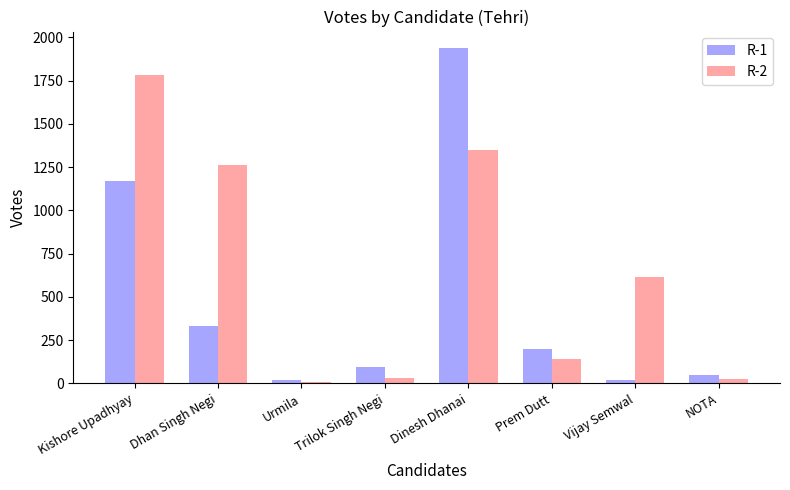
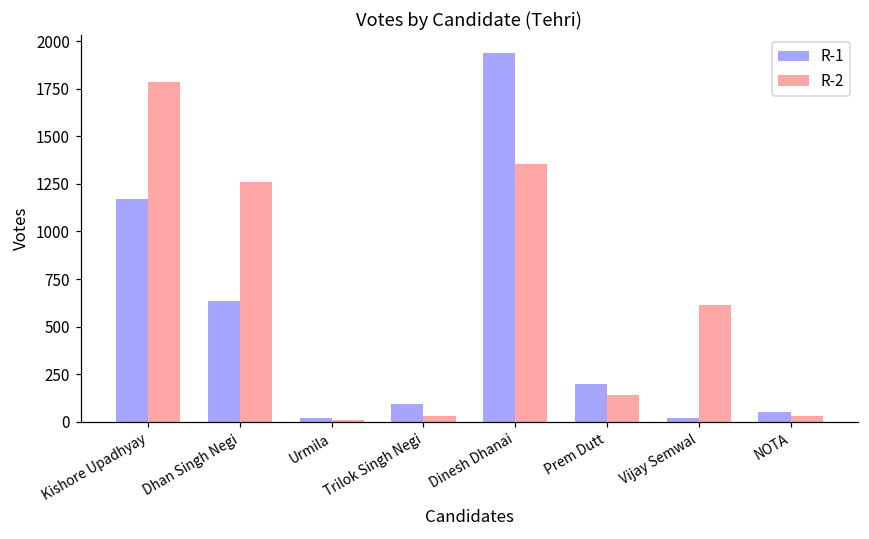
  {
    "R-1": {
      "Kishore Upadhyay": 1170,
-     "Dhan Singh Negi": 330,
+     "Dhan Singh Negi": 640,
      "Urmila": 20,
      "Trilok Singh Negi": 90,
      "Dinesh Dhanai": 1940,
      "Prem Dutt": 200,
      "Vijay Semwal": 20,
      "NOTA": 50
    },
    "R-2": {
      "Kishore Upadhyay": 1790,
      "Dhan Singh Negi": 1260,
      "Trilok Singh Negi": 30,
      "Dinesh Dhanai": 1350,
      "Prem Dutt": 140,
      "Vijay Semwal": 610,
      "NOTA": 30
    }
  }
